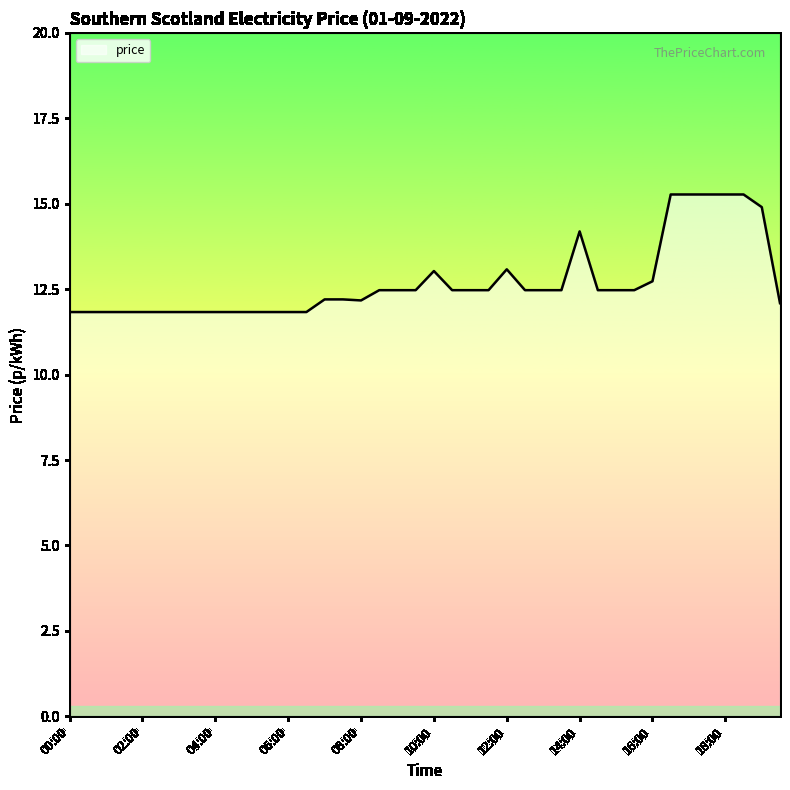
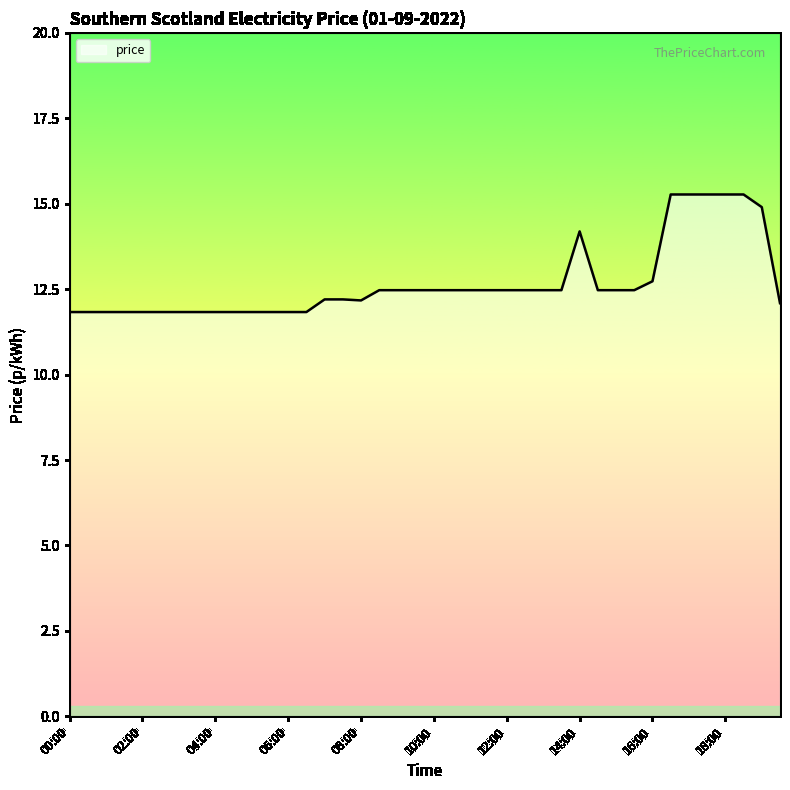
  {
    "00:00": 11.8,
    "02:00": 11.8,
    "04:00": 11.8,
    "06:00": 11.8,
    "08:00": 12.2,
-   "10:00": 13.0,
-   "12:00": 13.1,
+   "10:00": 12.5,
+   "12:00": 12.5,
    "14:00": 14.2,
    "16:00": 12.7,
    "18:00": 15.3
  }
